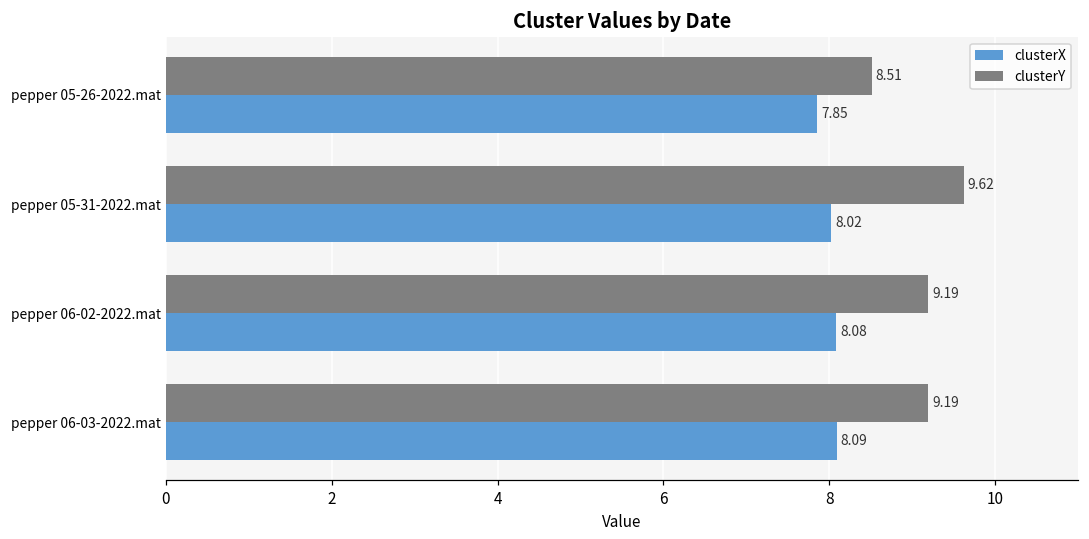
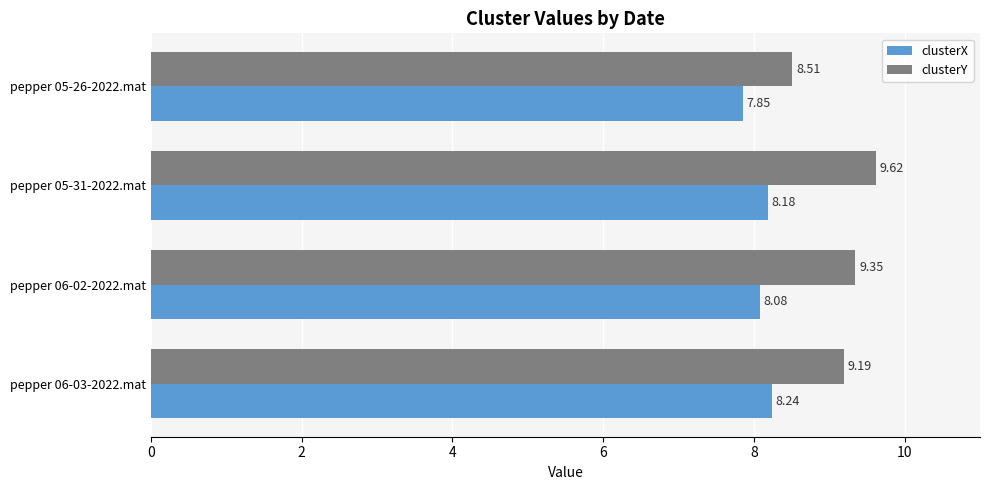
  {
    "clusterX": {
      "pepper 05-26-2022.mat": 7.85,
-     "pepper 05-31-2022.mat": 8.02,
+     "pepper 05-31-2022.mat": 8.18,
      "pepper 06-02-2022.mat": 8.08,
-     "pepper 06-03-2022.mat": 8.09
+     "pepper 06-03-2022.mat": 8.24
    },
    "clusterY": {
      "pepper 05-26-2022.mat": 8.51,
      "pepper 05-31-2022.mat": 9.62,
-     "pepper 06-02-2022.mat": 9.19,
+     "pepper 06-02-2022.mat": 9.35,
      "pepper 06-03-2022.mat": 9.19
    }
  }
